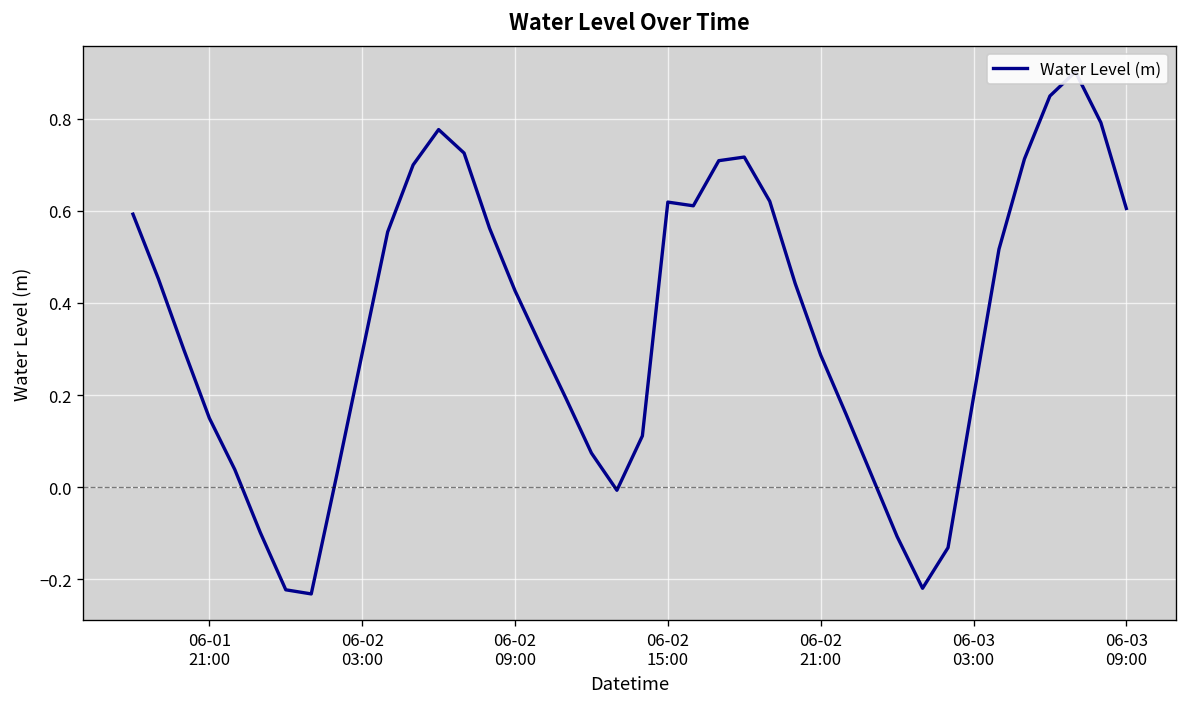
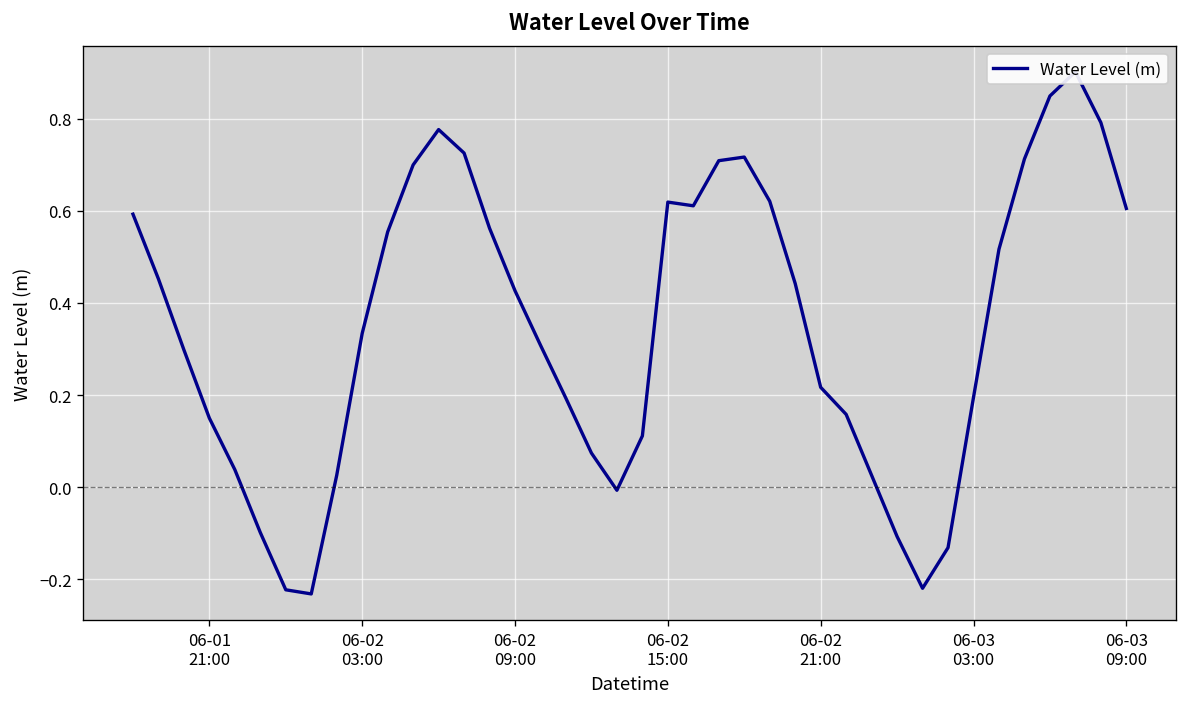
  {
    "06-01 21:00": 0.15,
-   "06-02 03:00": 0.29,
+   "06-02 03:00": 0.33,
    "06-02 09:00": 0.43,
    "06-02 15:00": 0.62,
-   "06-02 21:00": 0.29,
+   "06-02 21:00": 0.22,
    "06-03 03:00": 0.19,
    "06-03 09:00": 0.60
  }
